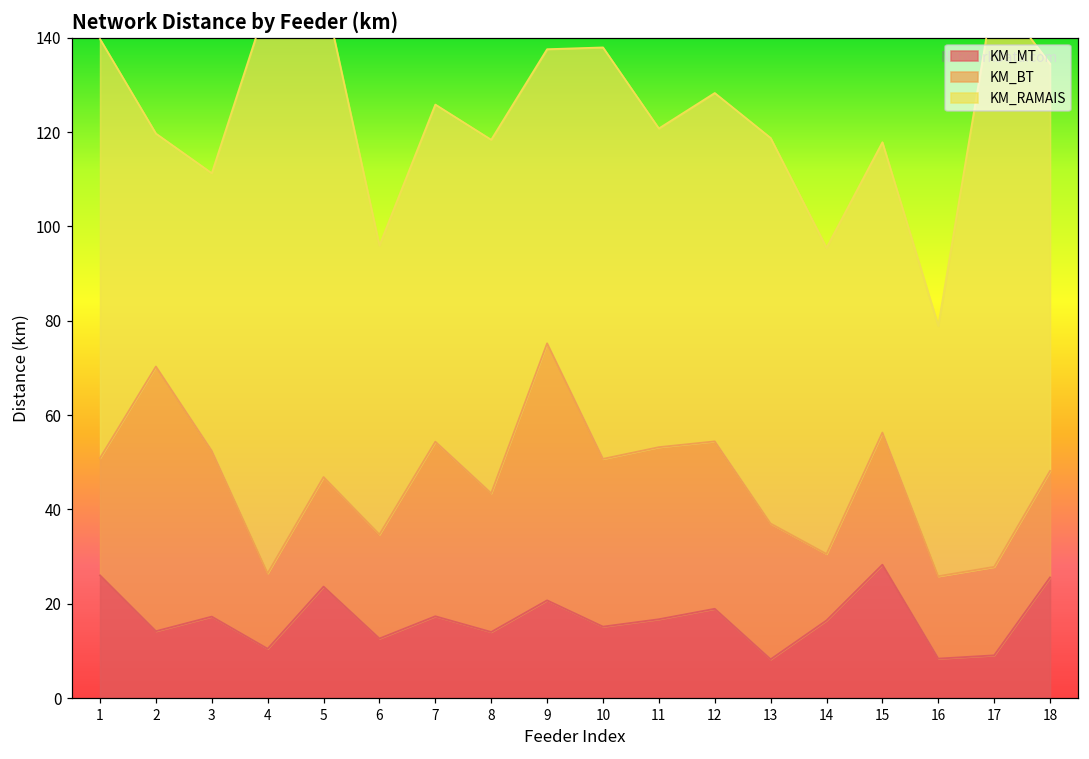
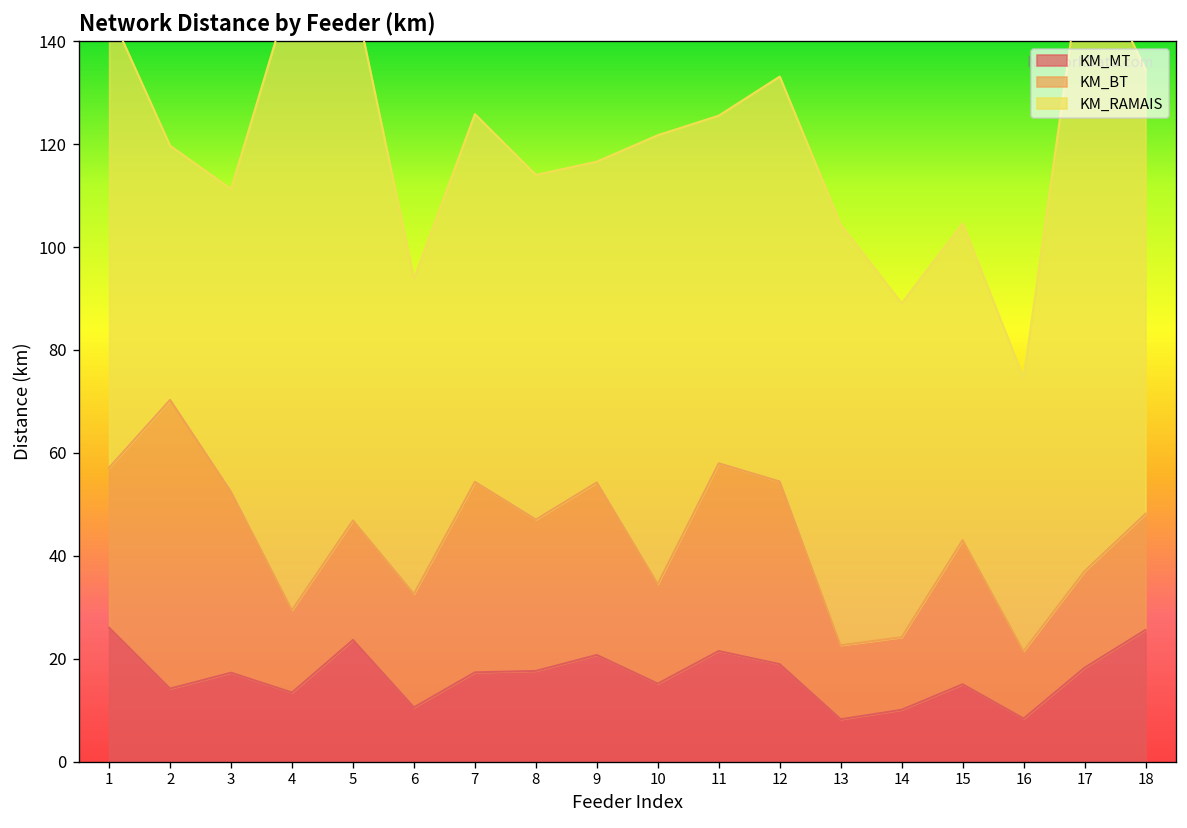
  {
    "KM_MT": {
      "1": 26,
      "2": 14,
      "3": 17,
-     "4": 10,
+     "4": 13,
      "5": 24,
-     "6": 13,
+     "6": 11,
      "7": 17,
-     "8": 14,
+     "8": 18,
      "9": 21,
      "10": 15,
-     "11": 17,
+     "11": 22,
      "12": 19,
      "13": 8,
-     "14": 16,
-     "15": 28,
+     "14": 10,
+     "15": 15,
      "16": 8,
-     "17": 9,
+     "17": 18,
      "18": 26
    },
    "KM_BT": {
-     "1": 25,
+     "1": 31,
      "2": 56,
      "3": 35,
      "4": 16,
      "5": 23,
      "6": 22,
      "7": 37,
      "8": 29,
-     "9": 54,
-     "10": 36,
+     "9": 34,
+     "10": 19,
      "11": 36,
      "12": 35,
-     "13": 29,
+     "13": 14,
      "14": 14,
      "15": 28,
-     "16": 17,
+     "16": 13,
      "17": 19,
      "18": 23
    },
    "KM_RAMAIS": {
      "2": 49,
      "3": 59,
      "6": 61,
      "7": 71,
-     "8": 75,
+     "8": 67,
      "9": 62,
      "10": 87,
      "11": 68,
-     "12": 74,
+     "12": 79,
      "13": 82,
      "14": 65,
      "15": 62,
      "16": 53
    }
  }
